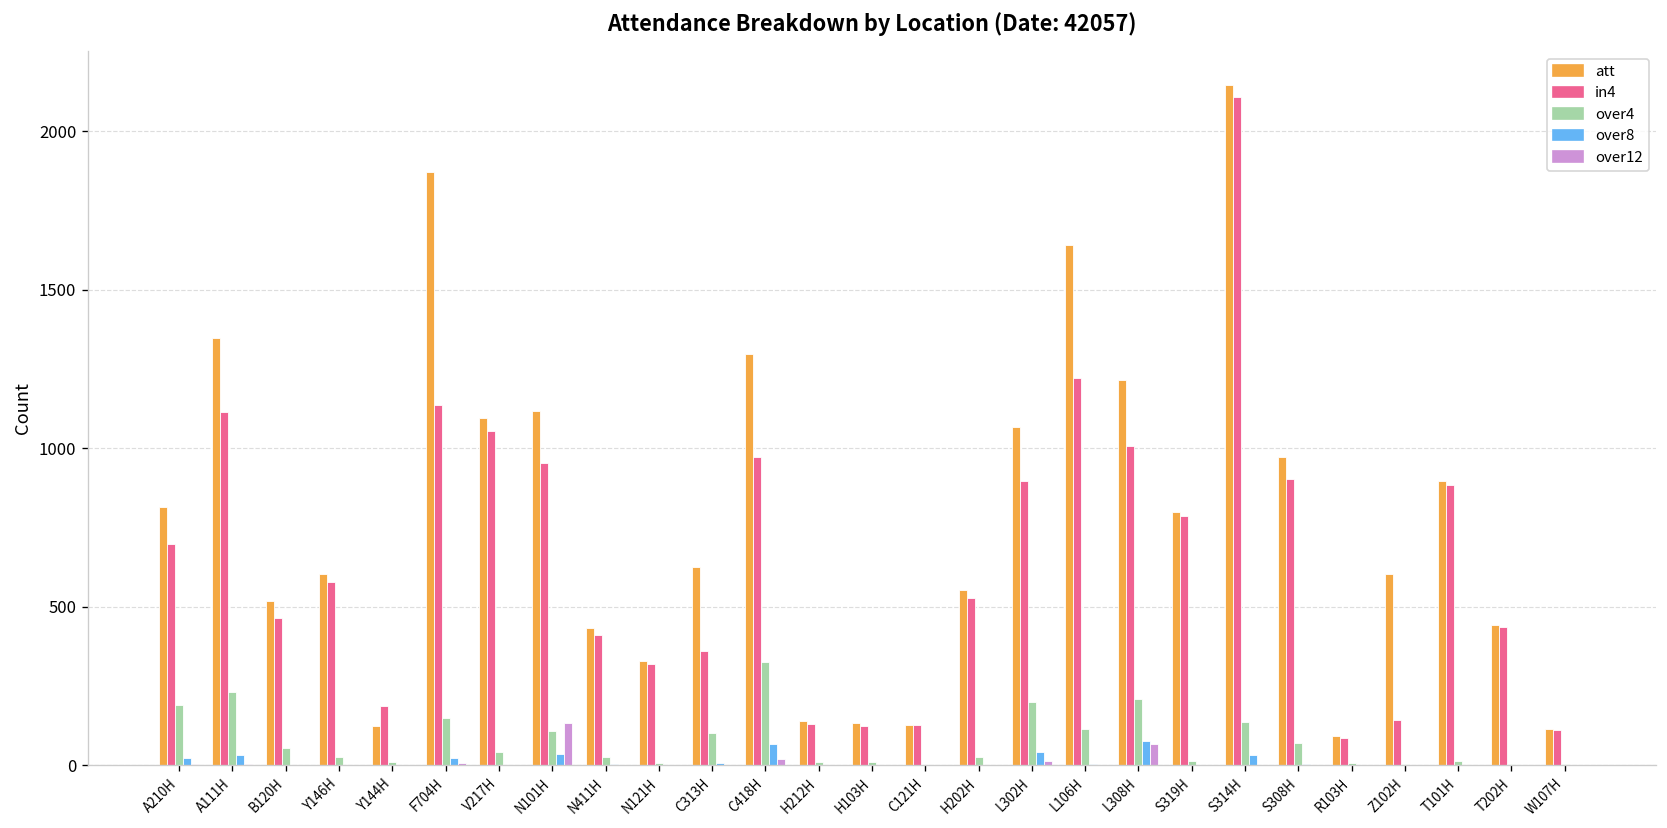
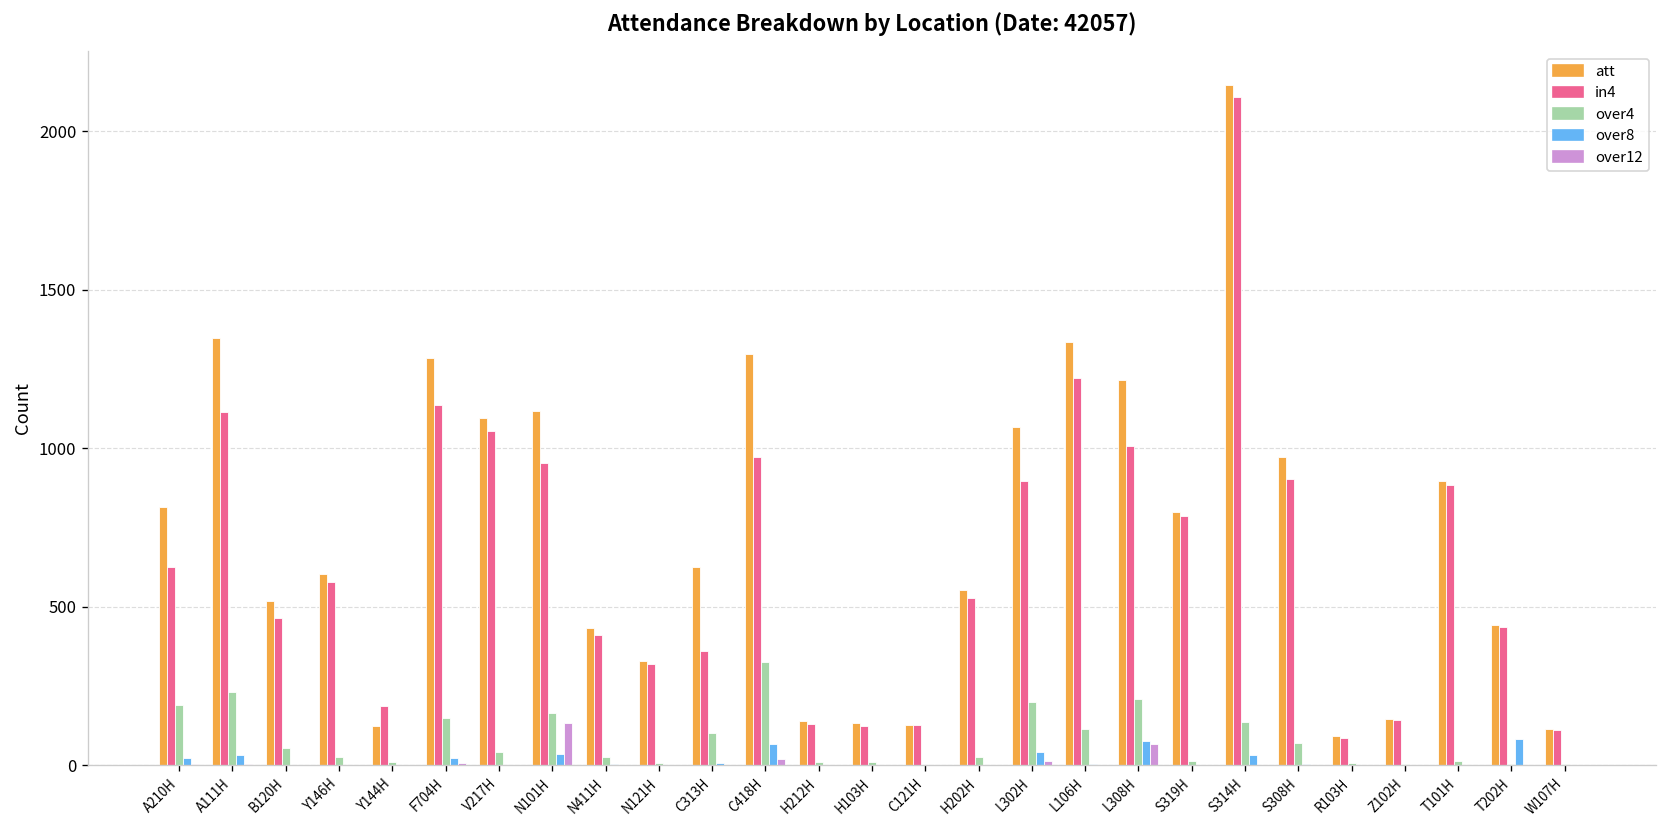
  {
    "att": {
      "A210H": 810,
      "A111H": 1350,
      "B120H": 520,
      "Y146H": 600,
      "Y144H": 120,
-     "F704H": 1870,
+     "F704H": 1280,
      "V217H": 1100,
      "N101H": 1120,
      "N411H": 430,
      "N121H": 330,
      "C313H": 630,
      "C418H": 1300,
      "H212H": 140,
      "H103H": 130,
      "C121H": 130,
      "H202H": 550,
      "L302H": 1070,
-     "L106H": 1640,
+     "L106H": 1340,
      "L308H": 1220,
      "S319H": 800,
      "S314H": 2150,
      "S308H": 970,
      "R103H": 90,
-     "Z102H": 600,
+     "Z102H": 150,
      "T101H": 900,
      "T202H": 440,
      "W107H": 110
    },
    "in4": {
-     "A210H": 700,
+     "A210H": 620,
      "A111H": 1120,
      "B120H": 460,
      "Y146H": 580,
      "Y144H": 190,
      "F704H": 1140,
      "V217H": 1050,
      "N101H": 950,
      "N411H": 410,
      "N121H": 320,
      "C313H": 360,
      "C418H": 970,
      "H212H": 130,
      "H103H": 120,
      "C121H": 130,
      "H202H": 530,
      "L302H": 900,
      "L106H": 1220,
      "L308H": 1010,
      "S319H": 790,
      "S314H": 2110,
      "S308H": 900,
      "R103H": 90,
      "Z102H": 140,
      "T101H": 880,
      "T202H": 440,
      "W107H": 110
    },
    "over4": {
      "A210H": 190,
      "A111H": 230,
      "B120H": 50,
      "Y146H": 30,
      "Y144H": 10,
      "F704H": 150,
      "V217H": 40,
-     "N101H": 110,
+     "N101H": 160,
      "N411H": 30,
      "C313H": 100,
      "C418H": 330,
      "H103H": 10,
      "H202H": 30,
      "L302H": 200,
      "L106H": 110,
      "L308H": 210,
      "S319H": 10,
      "S314H": 140,
      "S308H": 70,
      "T101H": 10
    },
    "over8": {
      "A210H": 20,
      "A111H": 30,
      "Y146H": 0,
      "F704H": 20,
      "V217H": 0,
      "N101H": 40,
      "N121H": 0,
      "C418H": 70,
      "H212H": 0,
      "H103H": 0,
      "C121H": 0,
      "L302H": 40,
      "L308H": 80,
      "S319H": 0,
      "S314H": 30,
      "R103H": 0,
      "Z102H": 0,
      "T101H": 0,
-     "T202H": 0,
+     "T202H": 80,
      "W107H": 0
    },
    "over12": {
      "B120H": 0,
      "Y146H": 0,
      "Y144H": 0,
      "V217H": 0,
      "N101H": 130,
      "N121H": 0,
      "C313H": 0,
      "C418H": 20,
      "H212H": 0,
      "H103H": 0,
      "C121H": 0,
      "H202H": 0,
      "L302H": 10,
      "L106H": 0,
      "L308H": 70,
      "S319H": 0,
      "S314H": 0,
      "S308H": 0,
      "R103H": 0,
      "Z102H": 0,
      "T101H": 0,
      "T202H": 0,
      "W107H": 0
    }
  }
